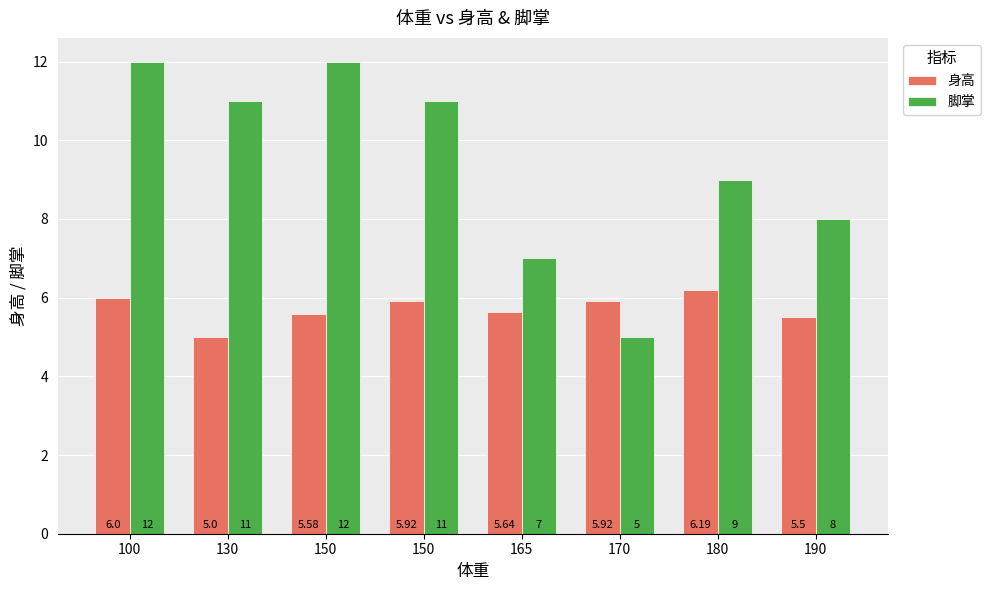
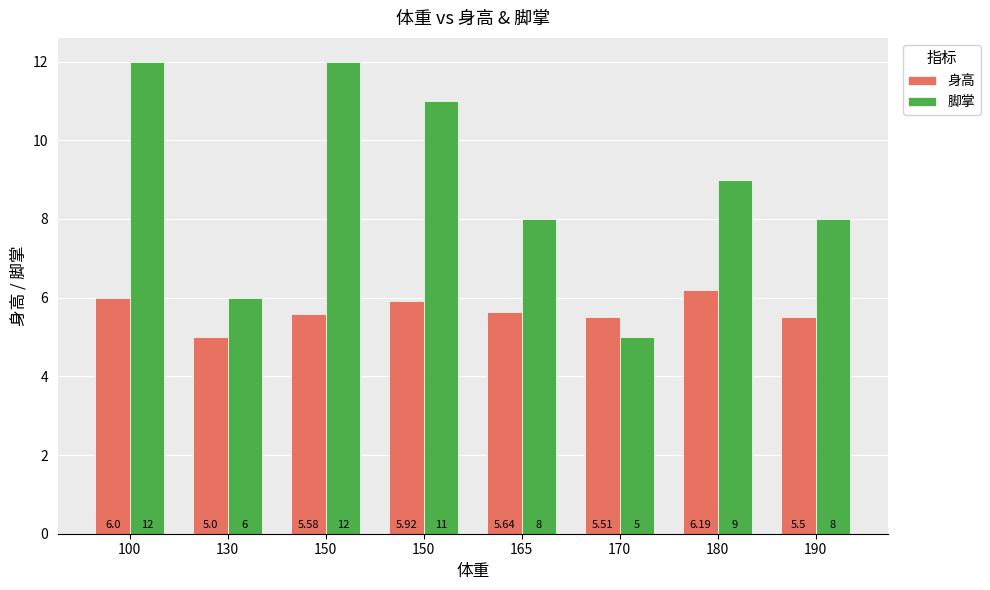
  {
    "身高": {
      "100": 6.0,
      "130": 5.0,
      "165": 5.64,
-     "170": 5.92,
+     "170": 5.51,
      "180": 6.19,
      "190": 5.5
    },
    "脚掌": {
      "100": 12,
-     "130": 11,
-     "165": 7,
+     "130": 6,
+     "165": 8,
      "170": 5,
      "180": 9,
      "190": 8
    }
  }
